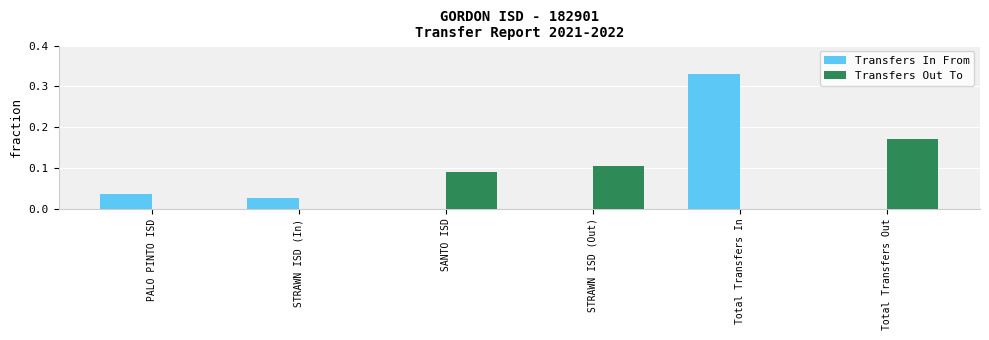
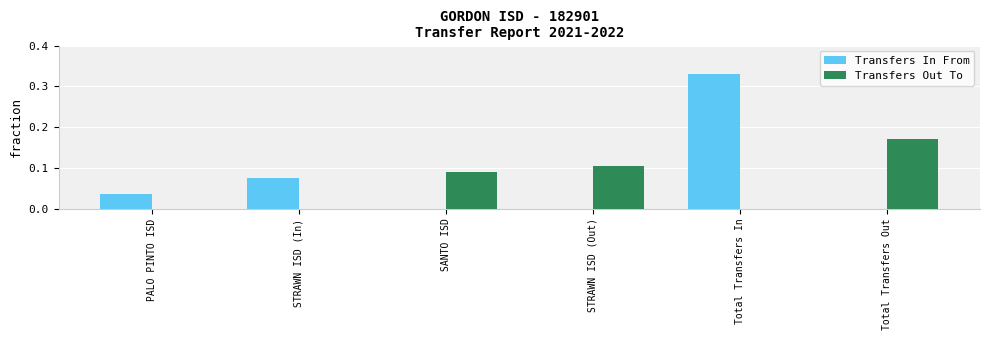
  {
    "Transfers In From": {
      "PALO PINTO ISD": 0.04,
-     "STRAWN ISD (In)": 0.03,
+     "STRAWN ISD (In)": 0.08,
      "SANTO ISD": 0.00,
      "STRAWN ISD (Out)": 0.00,
      "Total Transfers In": 0.33,
      "Total Transfers Out": 0.00
    },
    "Transfers Out To": {
      "PALO PINTO ISD": 0.00,
      "STRAWN ISD (In)": 0.00,
      "SANTO ISD": 0.09,
      "STRAWN ISD (Out)": 0.11,
      "Total Transfers In": 0.00,
      "Total Transfers Out": 0.17
    }
  }
